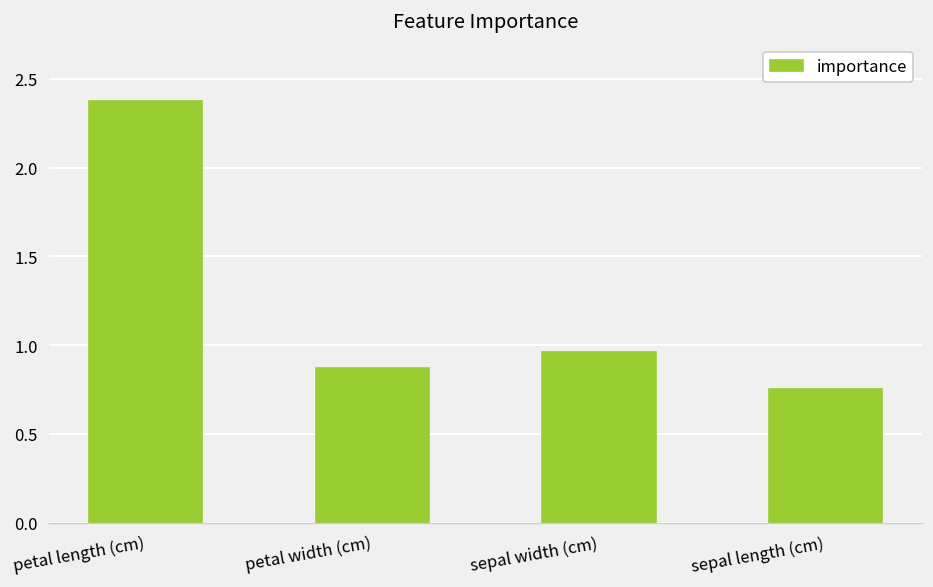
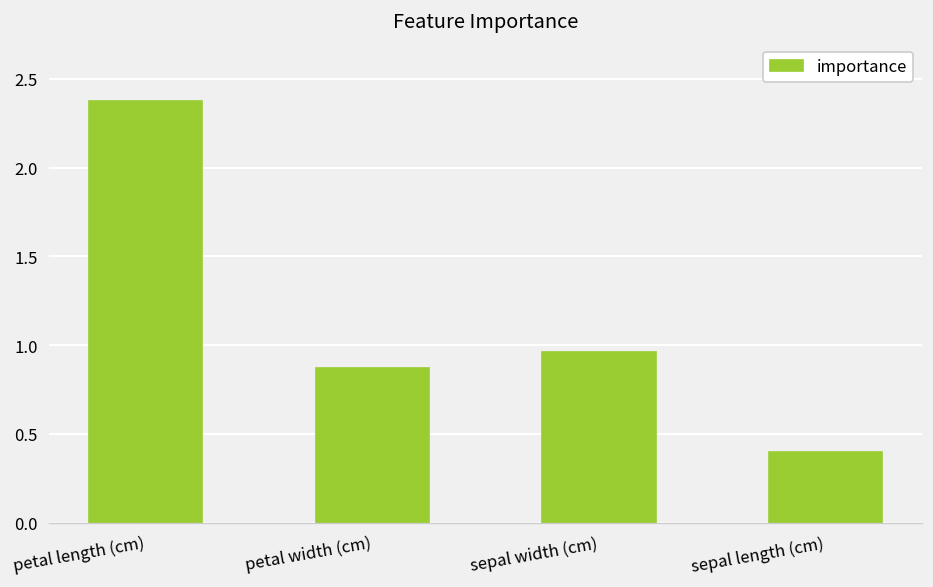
  {
    "petal length (cm)": 2.37,
    "petal width (cm)": 0.87,
    "sepal width (cm)": 0.96,
-   "sepal length (cm)": 0.76
+   "sepal length (cm)": 0.40
  }
